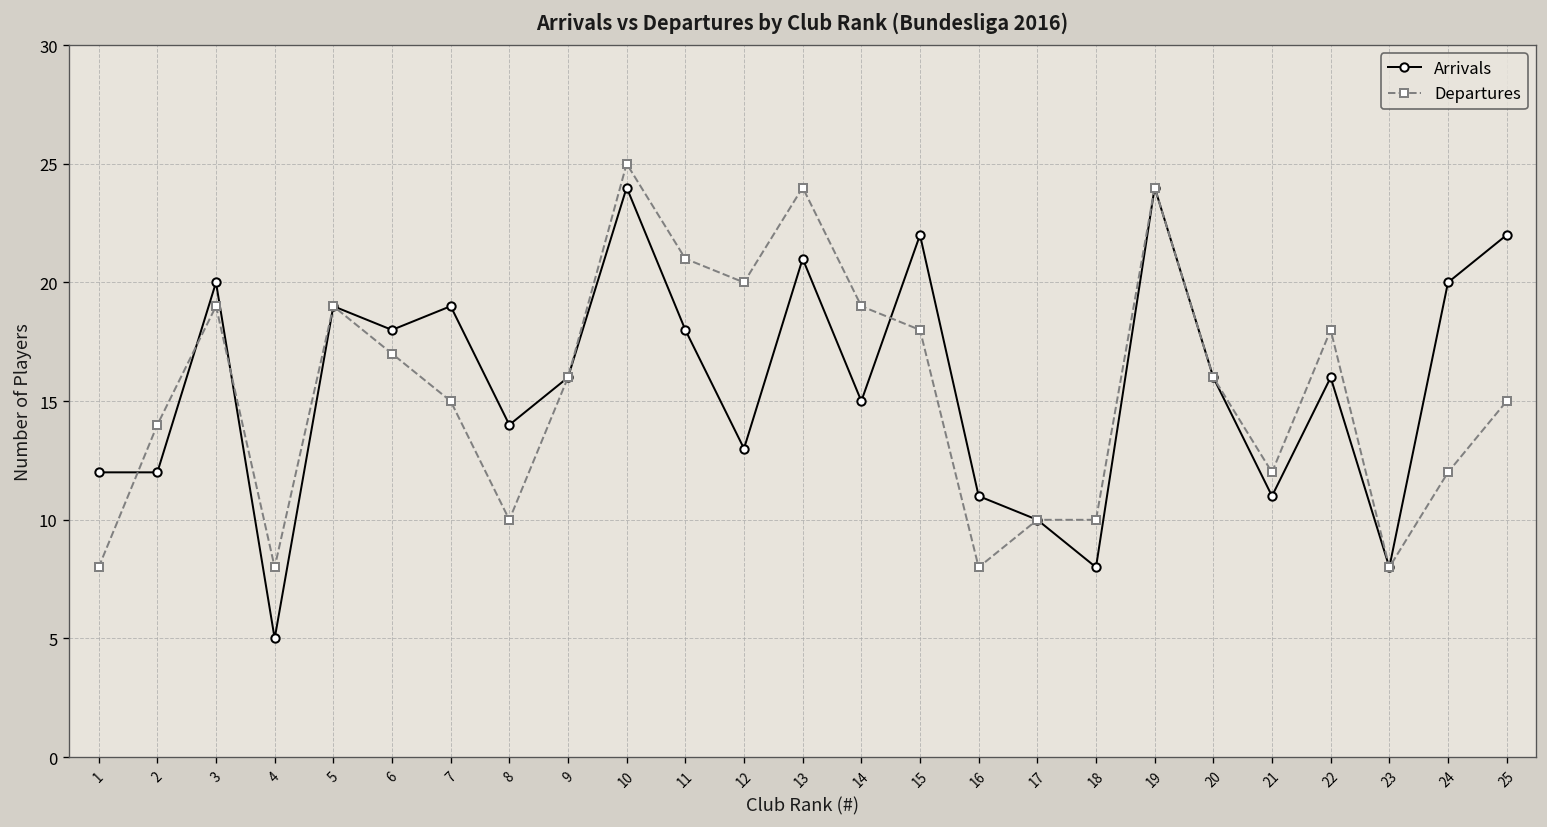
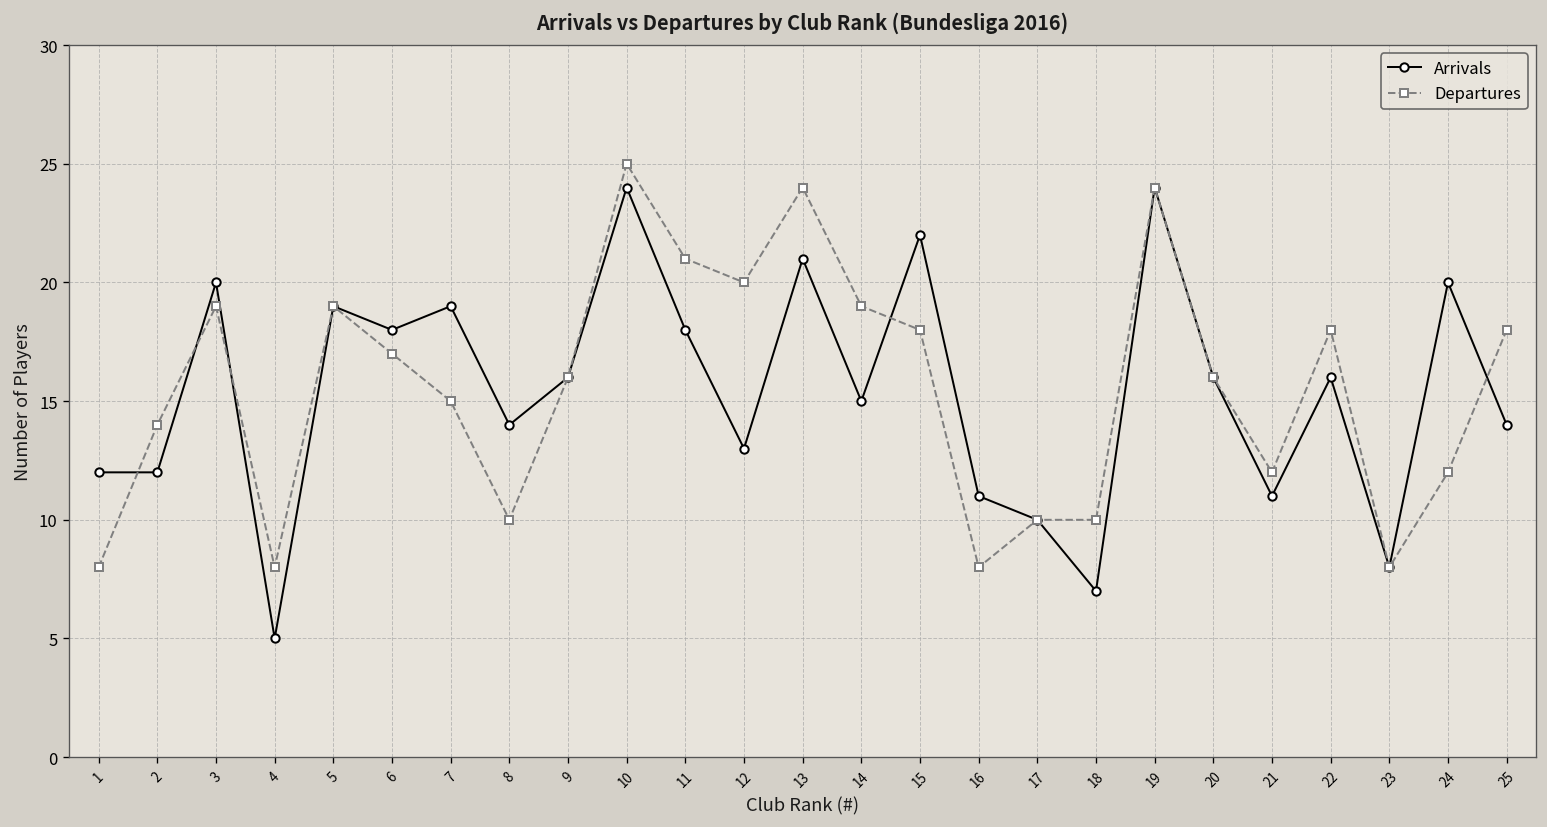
  {
    "Arrivals": {
      "1": 12,
      "2": 12,
      "3": 20,
      "4": 5,
      "6": 18,
      "7": 19,
      "8": 14,
      "10": 24,
      "11": 18,
      "12": 13,
      "13": 21,
      "14": 15,
      "15": 22,
      "16": 11,
-     "18": 8,
+     "18": 7,
      "21": 11,
      "22": 16,
      "24": 20,
-     "25": 22
+     "25": 14
    },
    "Departures": {
      "1": 8,
      "2": 14,
      "3": 19,
      "4": 8,
      "6": 17,
      "7": 15,
      "8": 10,
      "10": 25,
      "11": 21,
      "12": 20,
      "13": 24,
      "14": 19,
      "15": 18,
      "16": 8,
      "18": 10,
      "21": 12,
      "22": 18,
      "24": 12,
-     "25": 15
+     "25": 18
    }
  }
